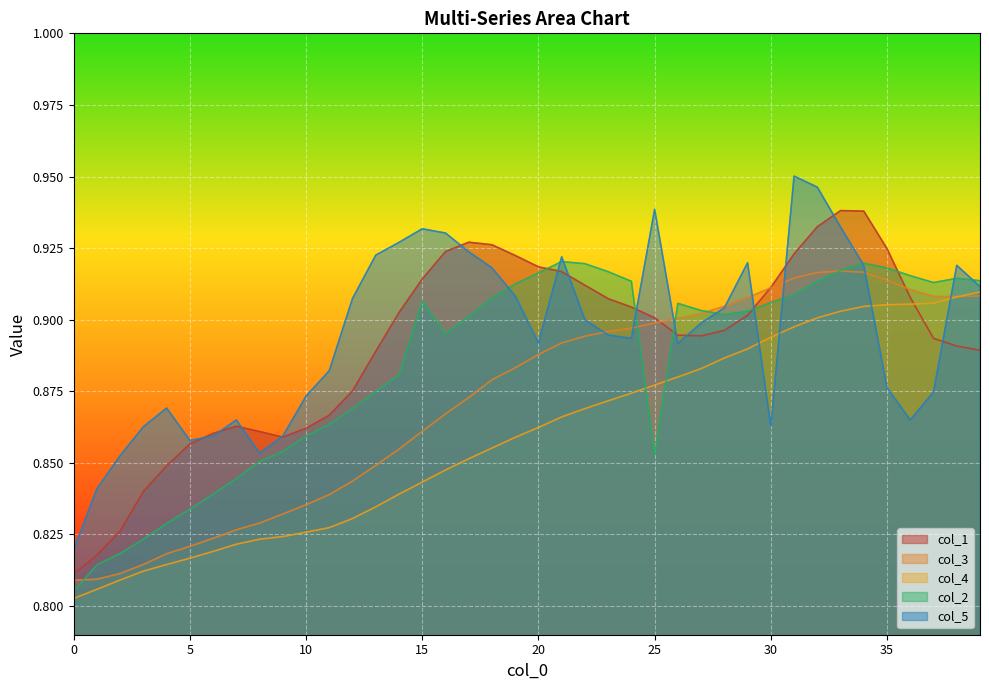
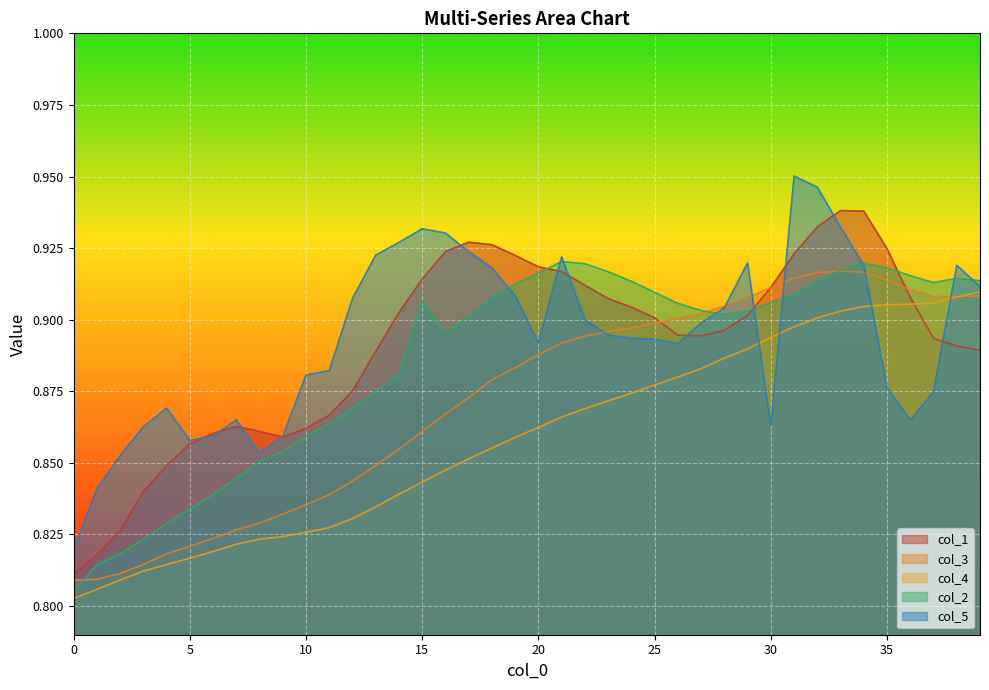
  {
    "col_2": {
      "0": 0.805,
      "5": 0.834,
      "10": 0.859,
      "15": 0.906,
      "20": 0.916,
-     "25": 0.853,
+     "25": 0.910,
      "30": 0.906,
      "35": 0.918
    },
    "col_5": {
      "0": 0.820,
      "5": 0.858,
-     "10": 0.873,
+     "10": 0.881,
      "15": 0.932,
      "20": 0.892,
-     "25": 0.939,
+     "25": 0.893,
      "30": 0.863,
      "35": 0.876
    }
  }
